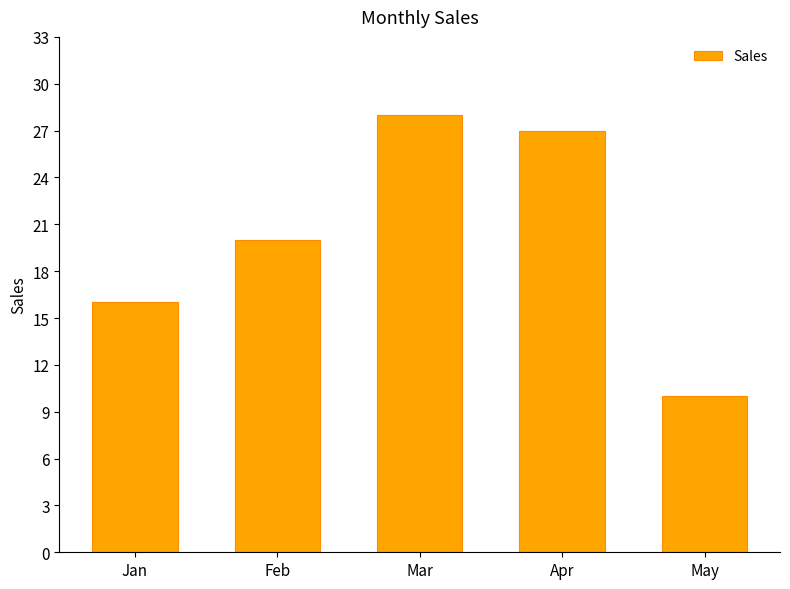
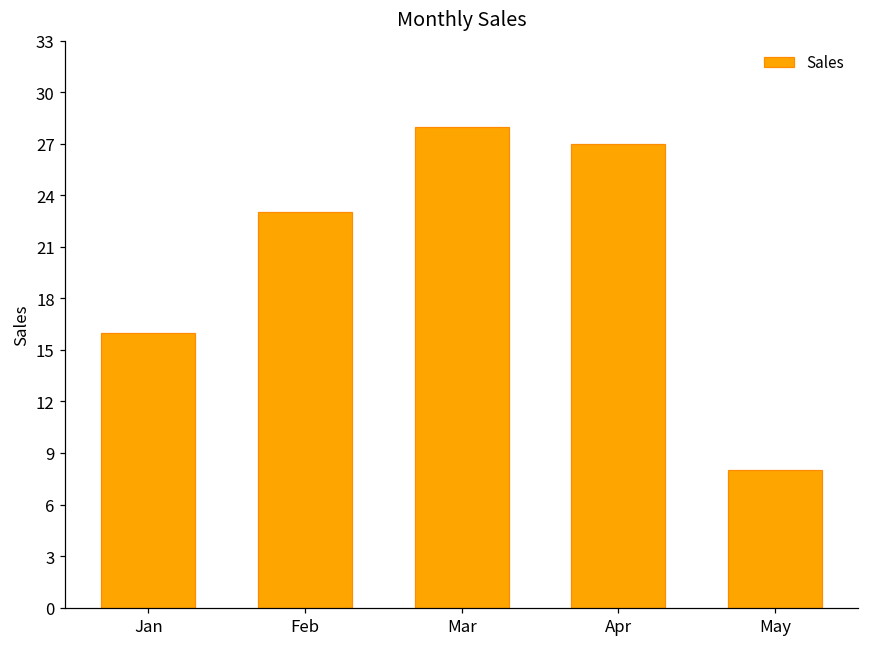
  {
    "Jan": 16,
-   "Feb": 20,
+   "Feb": 23,
    "Mar": 28,
    "Apr": 27,
-   "May": 10
+   "May": 8
  }
